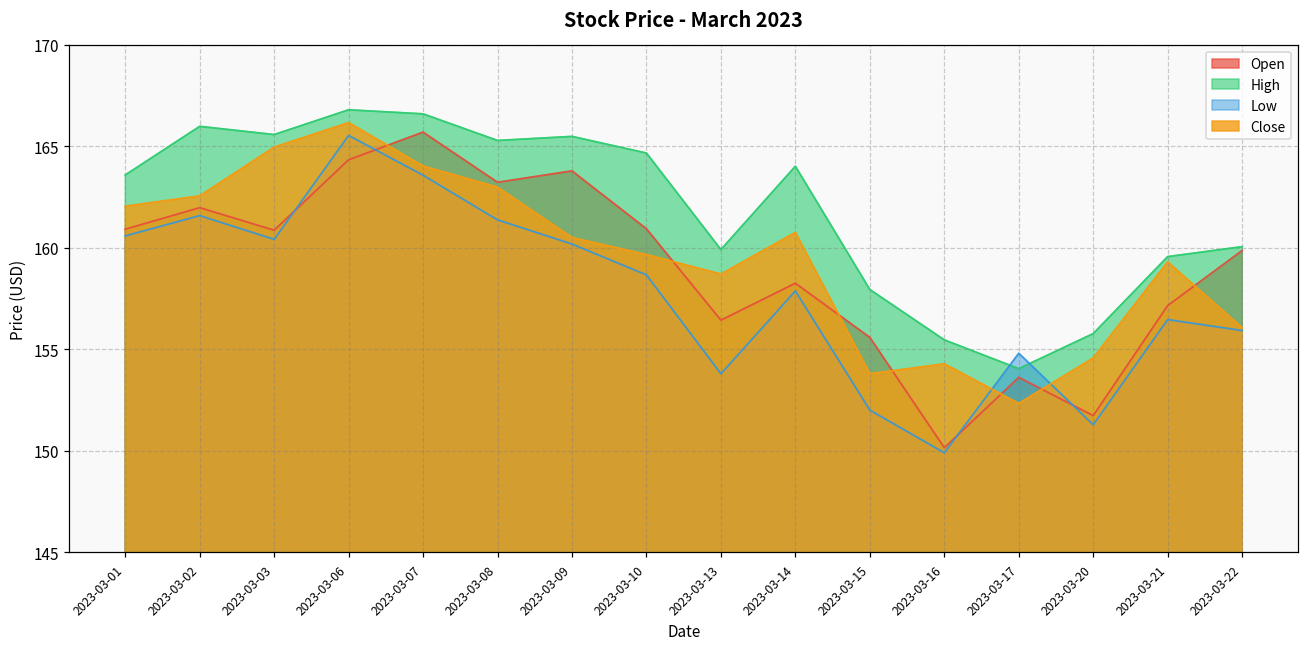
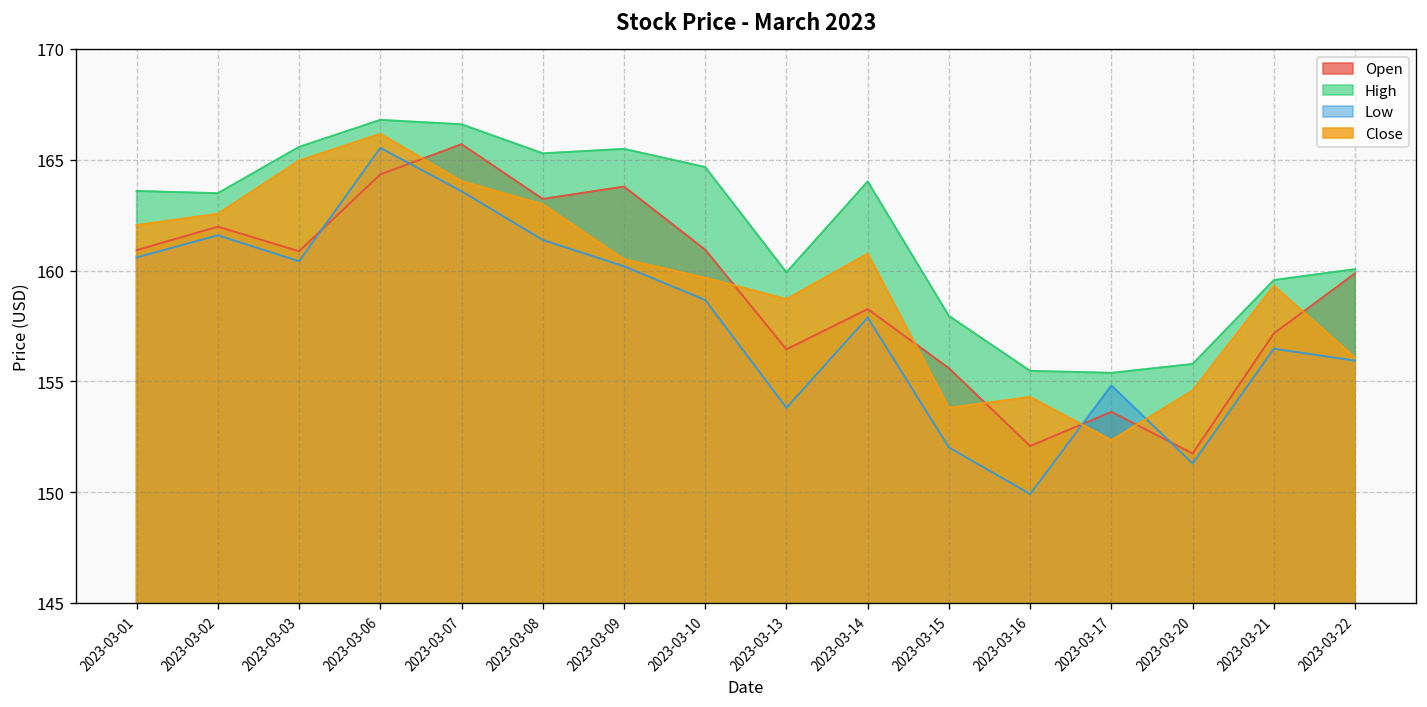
  {
    "Open": {
      "2023-03-01": 160.9,
      "2023-03-02": 162.0,
      "2023-03-03": 160.9,
      "2023-03-06": 164.3,
      "2023-03-07": 165.7,
      "2023-03-08": 163.2,
      "2023-03-09": 163.8,
      "2023-03-10": 160.9,
      "2023-03-13": 156.4,
      "2023-03-14": 158.3,
      "2023-03-15": 155.6,
-     "2023-03-16": 150.2,
+     "2023-03-16": 152.1,
      "2023-03-17": 153.6,
      "2023-03-20": 151.7,
      "2023-03-21": 157.2,
      "2023-03-22": 159.9
    },
    "High": {
      "2023-03-01": 163.6,
-     "2023-03-02": 166.0,
+     "2023-03-02": 163.5,
      "2023-03-03": 165.6,
      "2023-03-06": 166.8,
      "2023-03-07": 166.6,
      "2023-03-08": 165.3,
      "2023-03-09": 165.5,
      "2023-03-10": 164.7,
      "2023-03-13": 159.9,
      "2023-03-14": 164.0,
      "2023-03-15": 157.9,
      "2023-03-16": 155.5,
-     "2023-03-17": 154.1,
+     "2023-03-17": 155.4,
      "2023-03-20": 155.8,
      "2023-03-21": 159.6,
      "2023-03-22": 160.1
    },
    "Low": {
      "2023-03-01": 160.6,
      "2023-03-02": 161.6,
      "2023-03-03": 160.4,
      "2023-03-06": 165.5,
      "2023-03-07": 163.6,
      "2023-03-08": 161.4,
      "2023-03-09": 160.2,
      "2023-03-10": 158.7,
      "2023-03-13": 153.8,
      "2023-03-14": 157.9,
      "2023-03-15": 152.0,
      "2023-03-16": 149.9,
      "2023-03-17": 154.8,
      "2023-03-20": 151.3,
      "2023-03-21": 156.5,
      "2023-03-22": 155.9
    },
    "Close": {
      "2023-03-01": 162.1,
      "2023-03-02": 162.6,
      "2023-03-03": 165.0,
      "2023-03-06": 166.2,
      "2023-03-07": 164.0,
      "2023-03-08": 163.0,
      "2023-03-09": 160.5,
      "2023-03-10": 159.7,
      "2023-03-13": 158.7,
      "2023-03-14": 160.8,
      "2023-03-15": 153.8,
      "2023-03-16": 154.3,
      "2023-03-17": 152.3,
      "2023-03-20": 154.6,
      "2023-03-21": 159.3,
      "2023-03-22": 156.1
    }
  }
